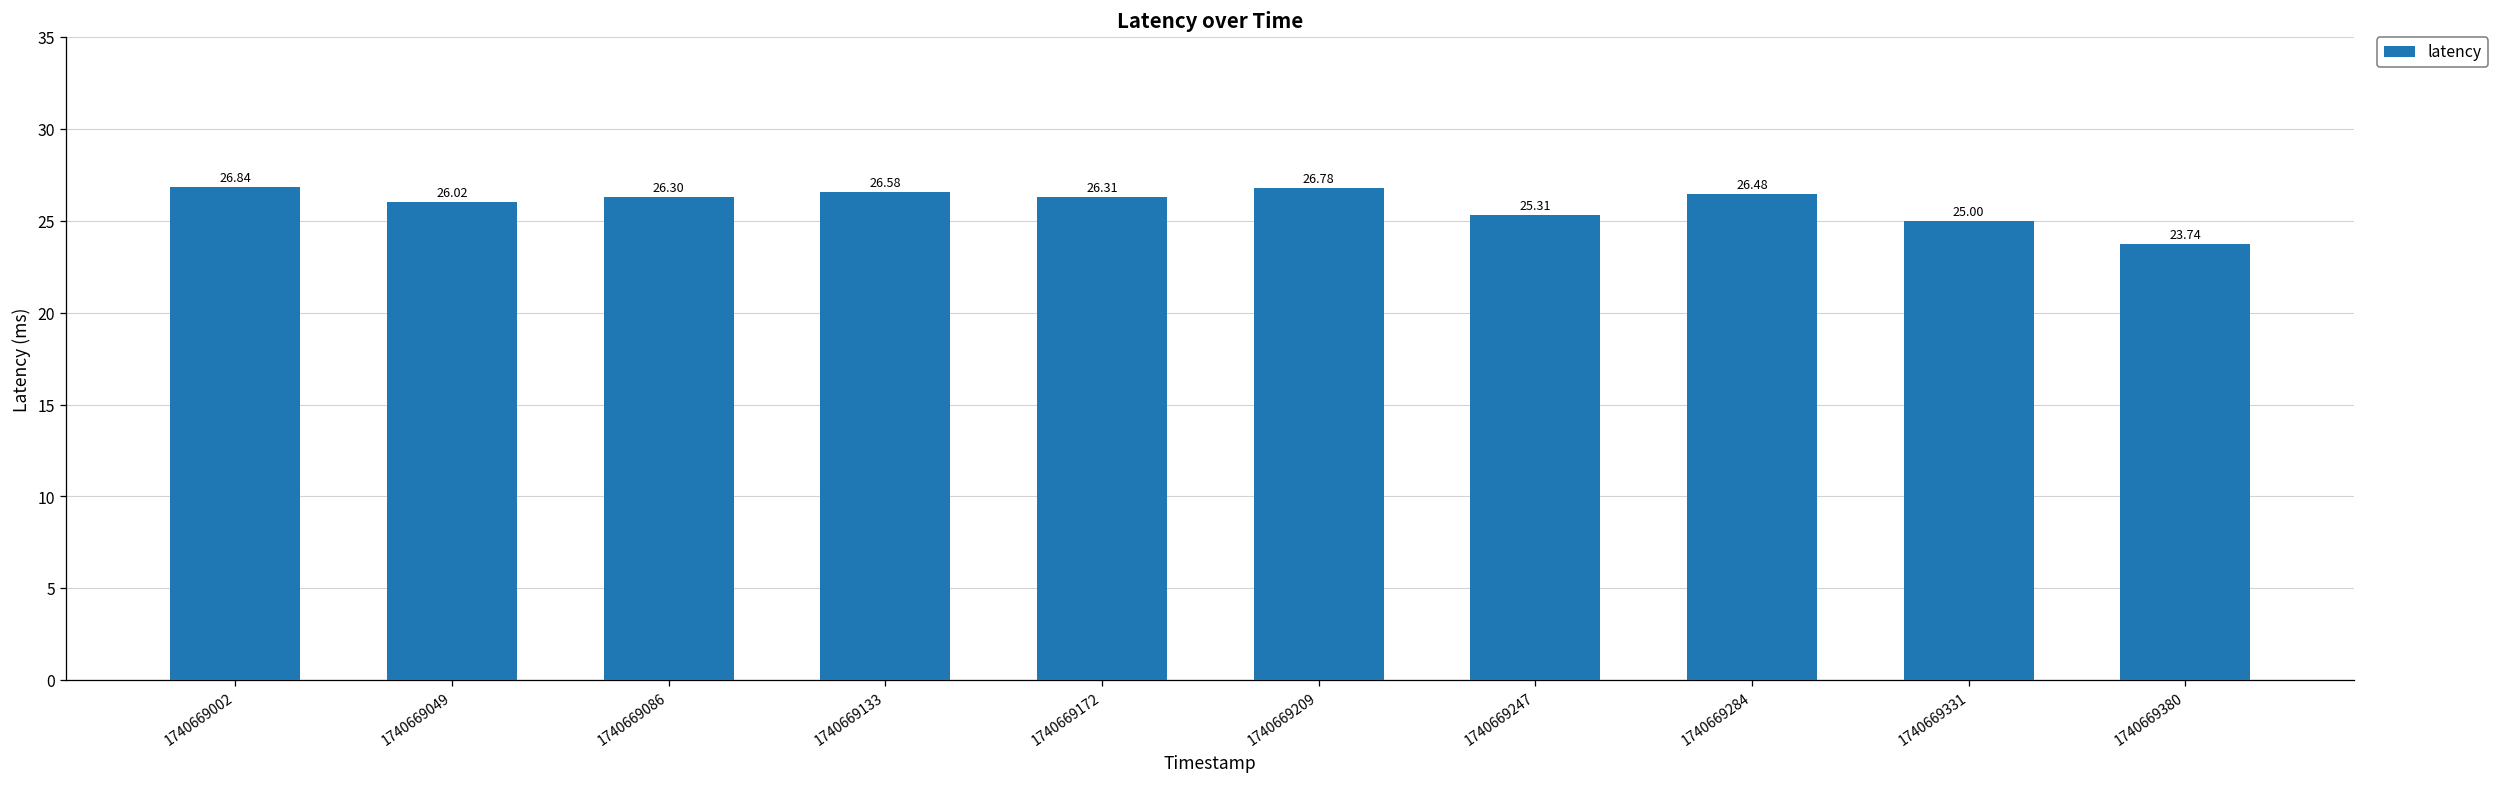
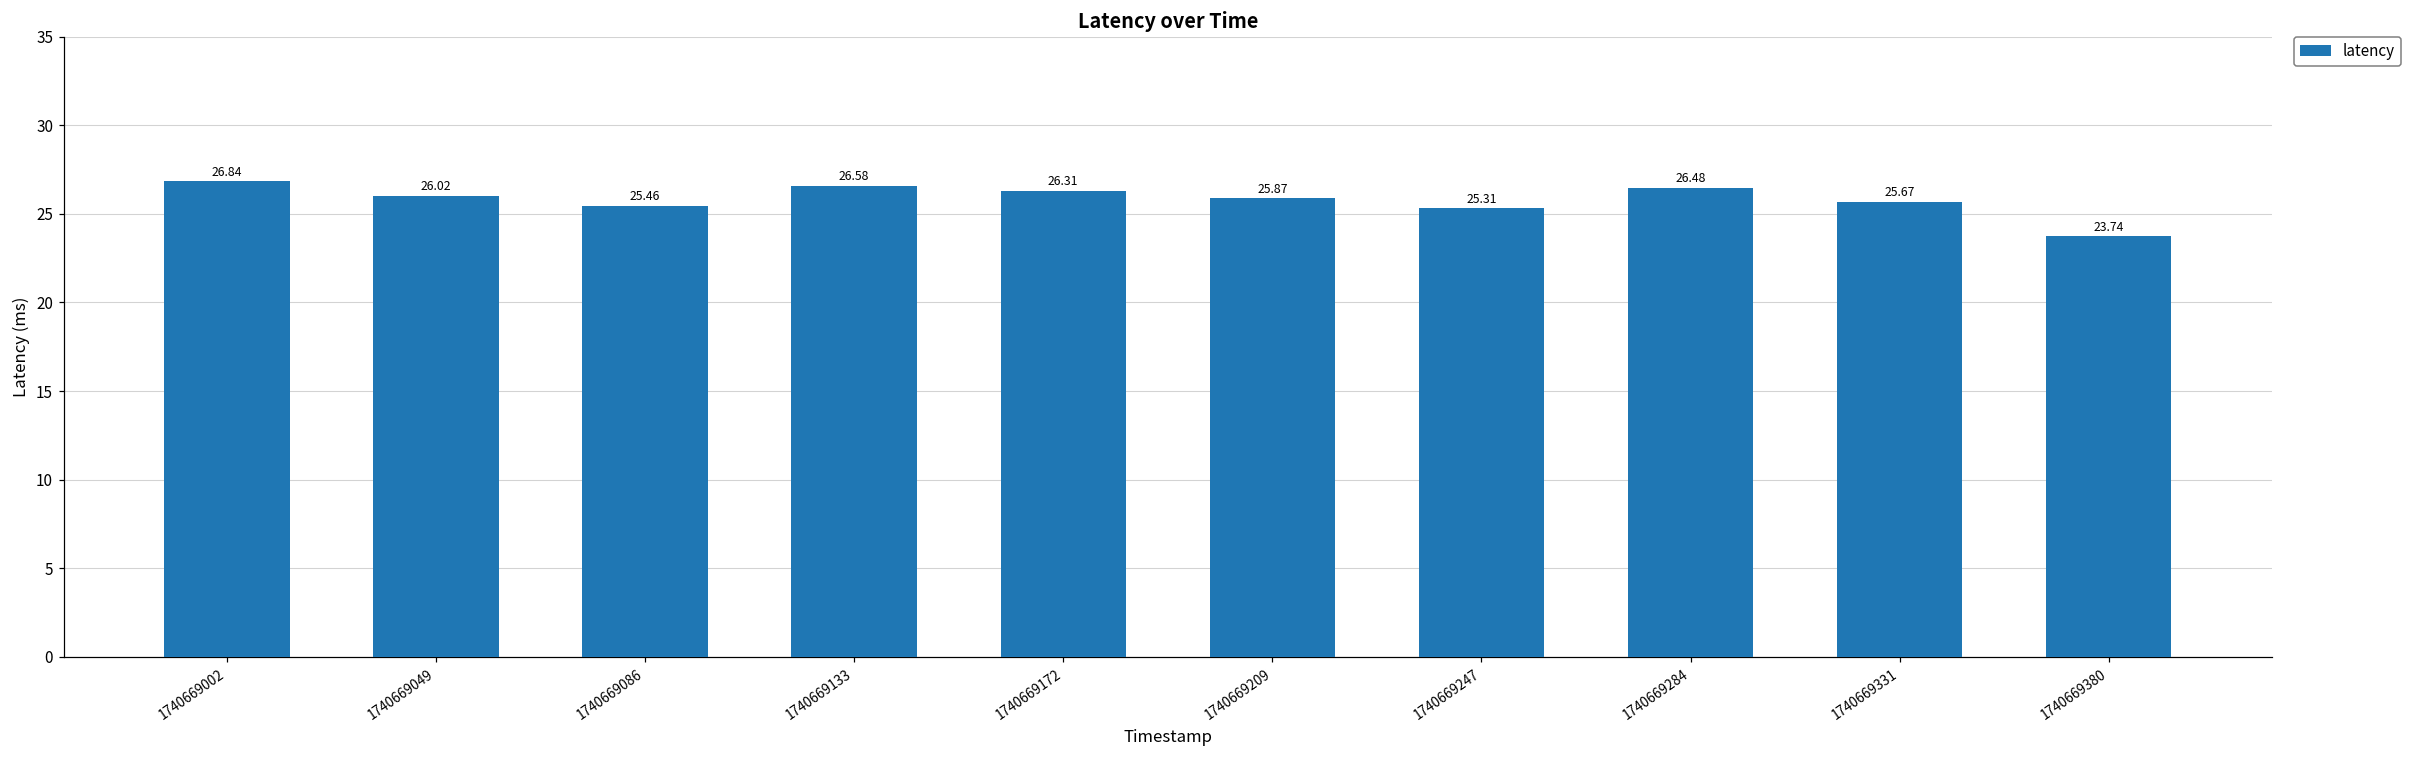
  {
    "1740669002": 26.84,
    "1740669049": 26.02,
-   "1740669086": 26.30,
+   "1740669086": 25.46,
    "1740669133": 26.58,
    "1740669172": 26.31,
-   "1740669209": 26.78,
+   "1740669209": 25.87,
    "1740669247": 25.31,
    "1740669284": 26.48,
-   "1740669331": 25.00,
+   "1740669331": 25.67,
    "1740669380": 23.74
  }
